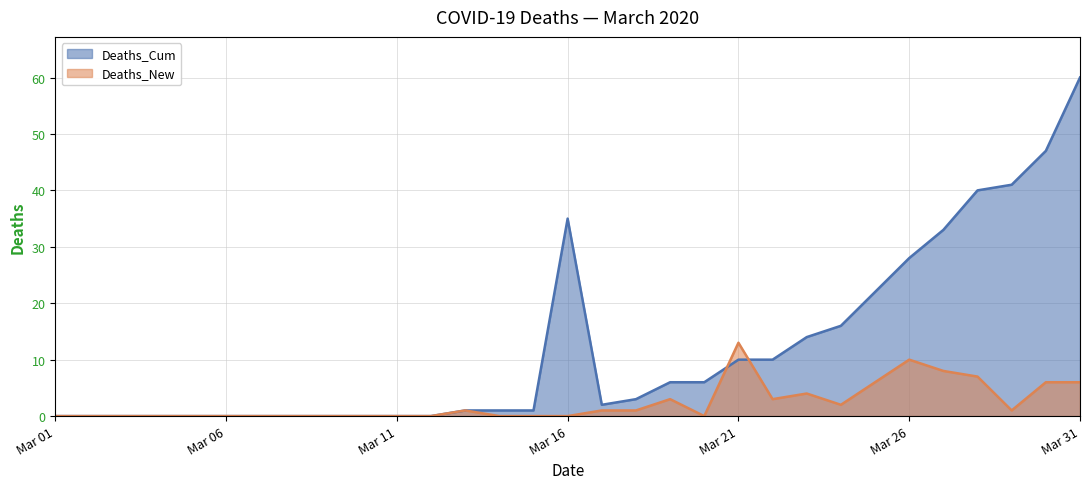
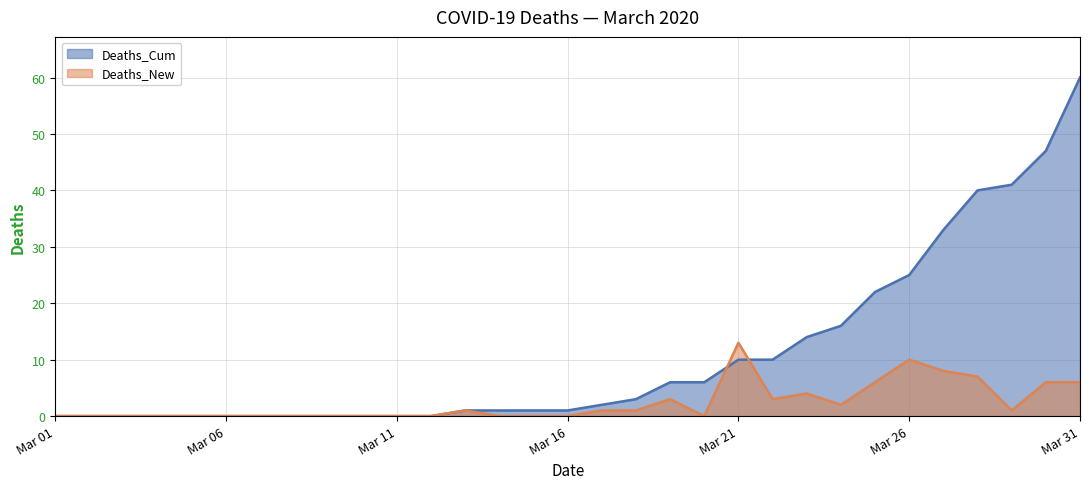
  {
    "Deaths_Cum": {
-     "Mar 16": 35,
+     "Mar 16": 1,
      "Mar 21": 10,
-     "Mar 26": 28,
+     "Mar 26": 25,
      "Mar 31": 60
    },
    "Deaths_New": {
      "Mar 16": 0,
      "Mar 21": 13,
      "Mar 26": 10,
      "Mar 31": 6
    }
  }
